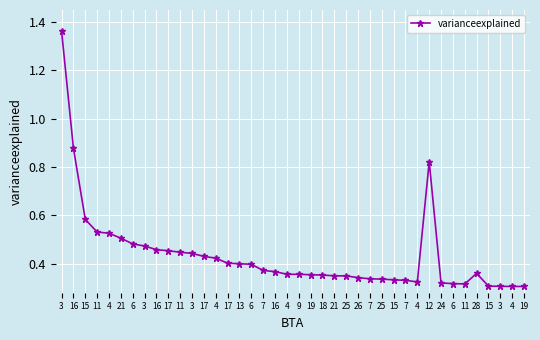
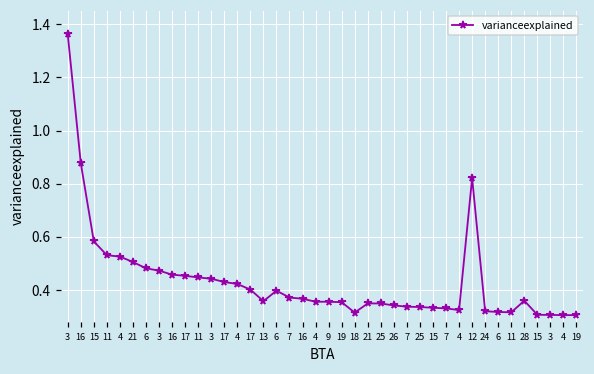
  {
-   "13": 0.40,
+   "13": 0.36,
    "9": 0.36,
-   "18": 0.35,
+   "18": 0.32,
    "26": 0.34,
    "12": 0.82,
    "24": 0.32,
    "28": 0.36
  }
